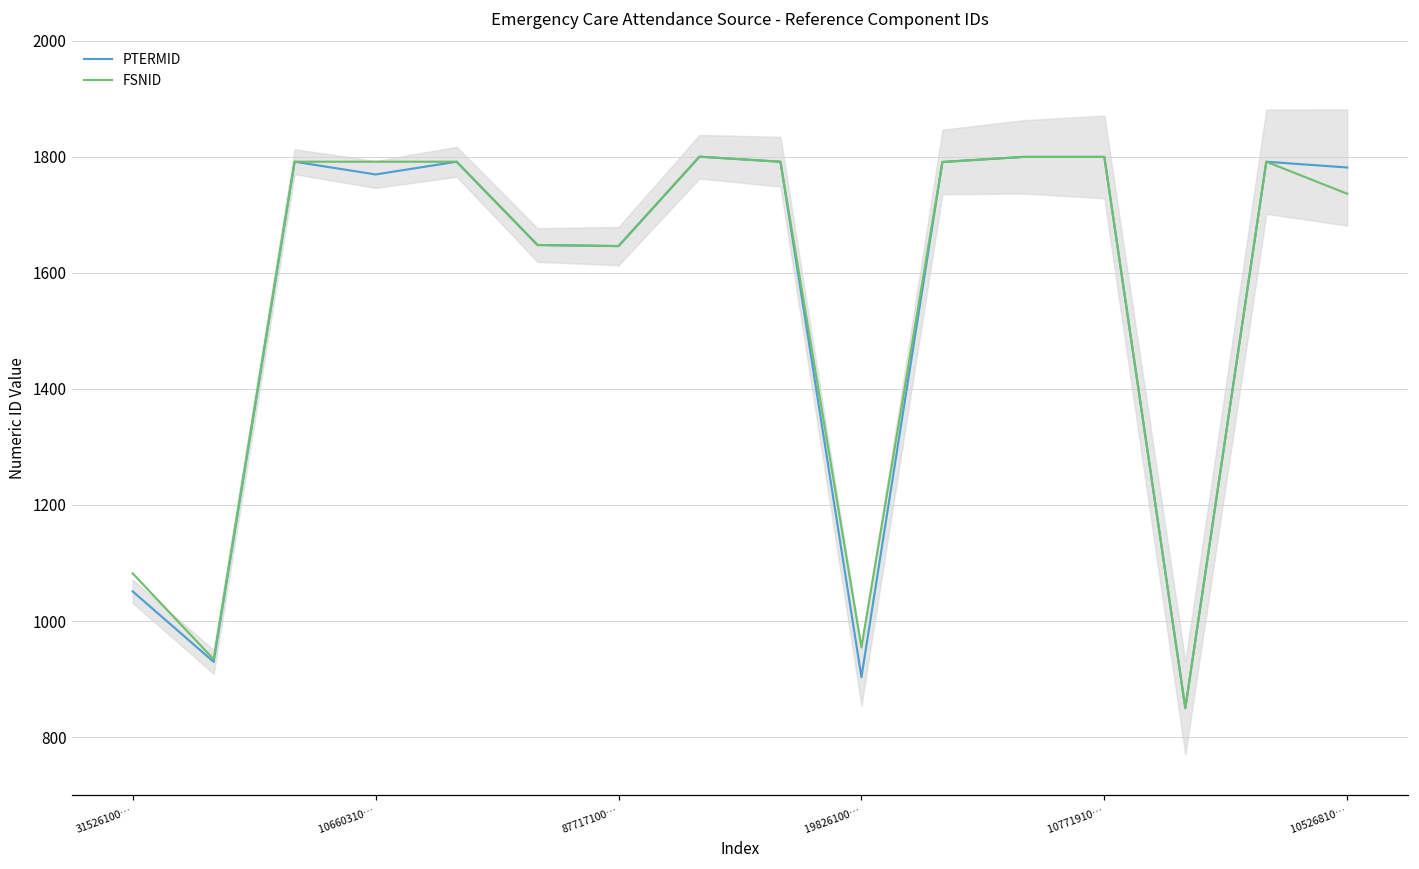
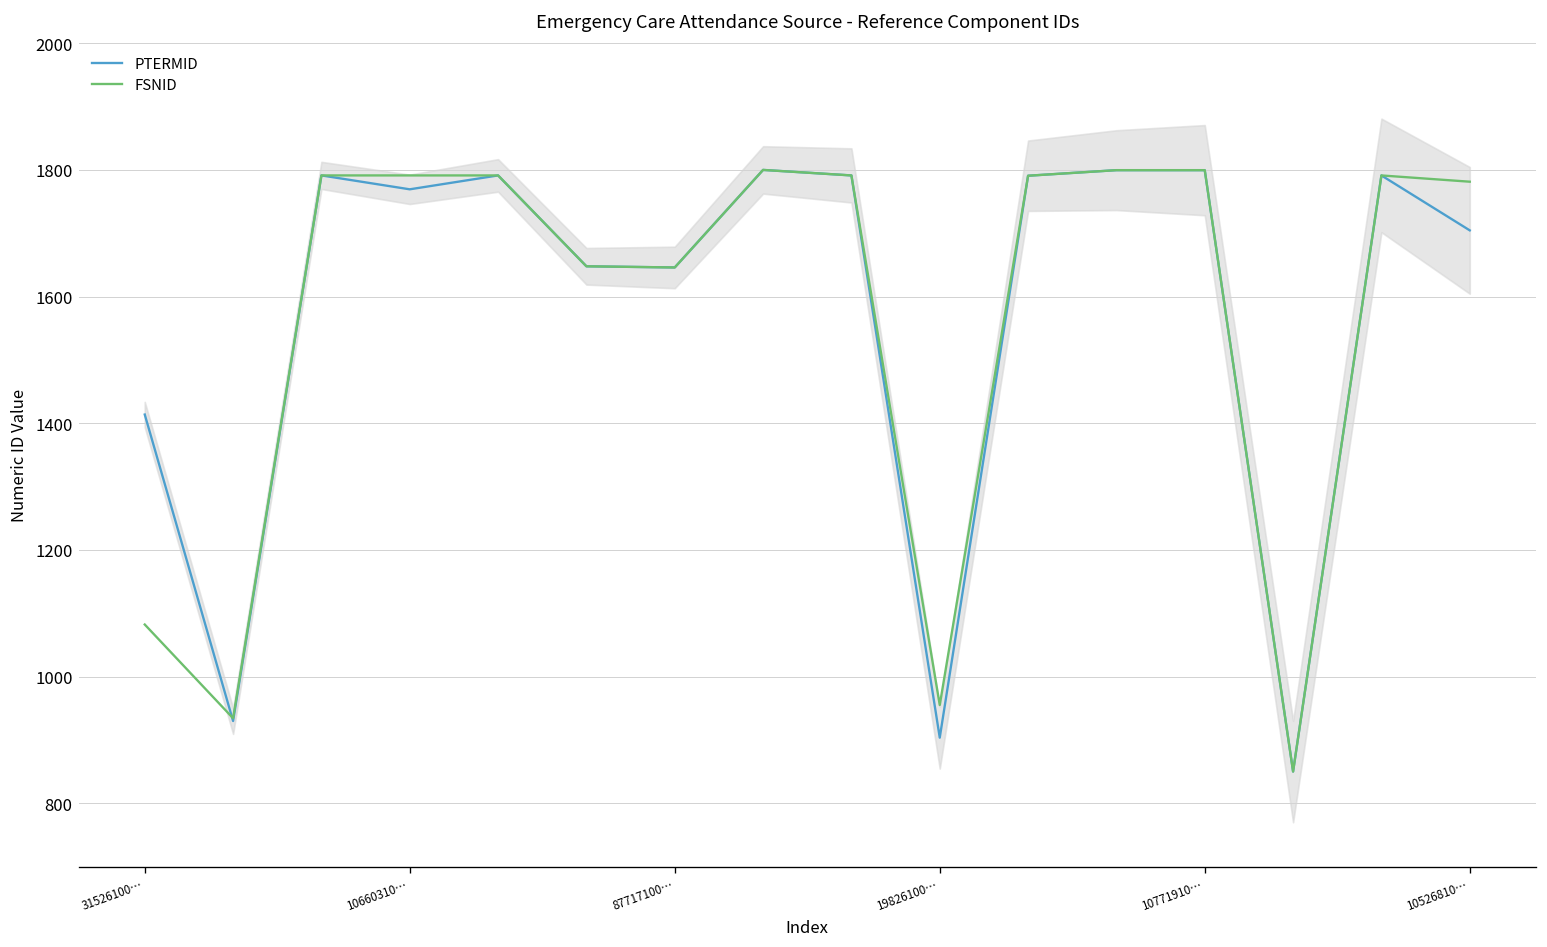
  {
    "PTERMID": {
-     "31526100…": 1050,
+     "31526100…": 1410,
      "10660310…": 1770,
      "19826100…": 900,
-     "10526810…": 1780
+     "10526810…": 1700
    },
    "FSNID": {
      "31526100…": 1080,
-     "10526810…": 1740
+     "10526810…": 1780
    }
  }
